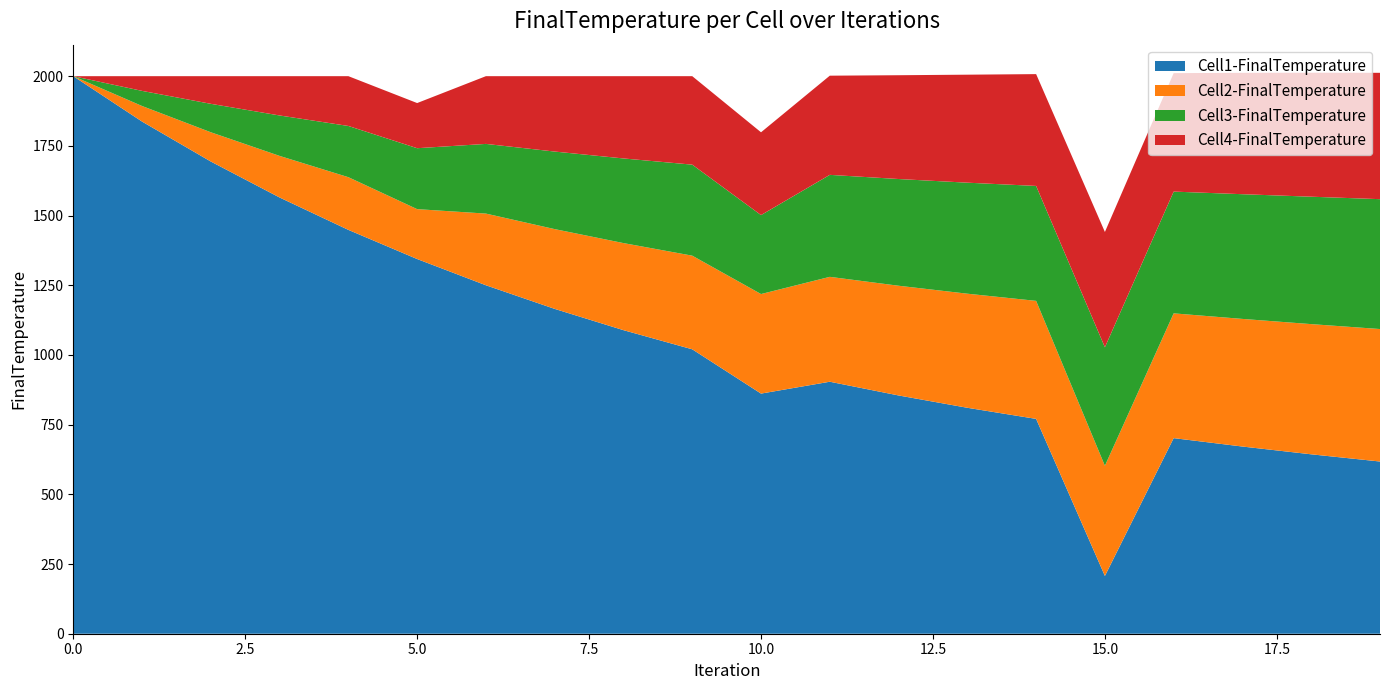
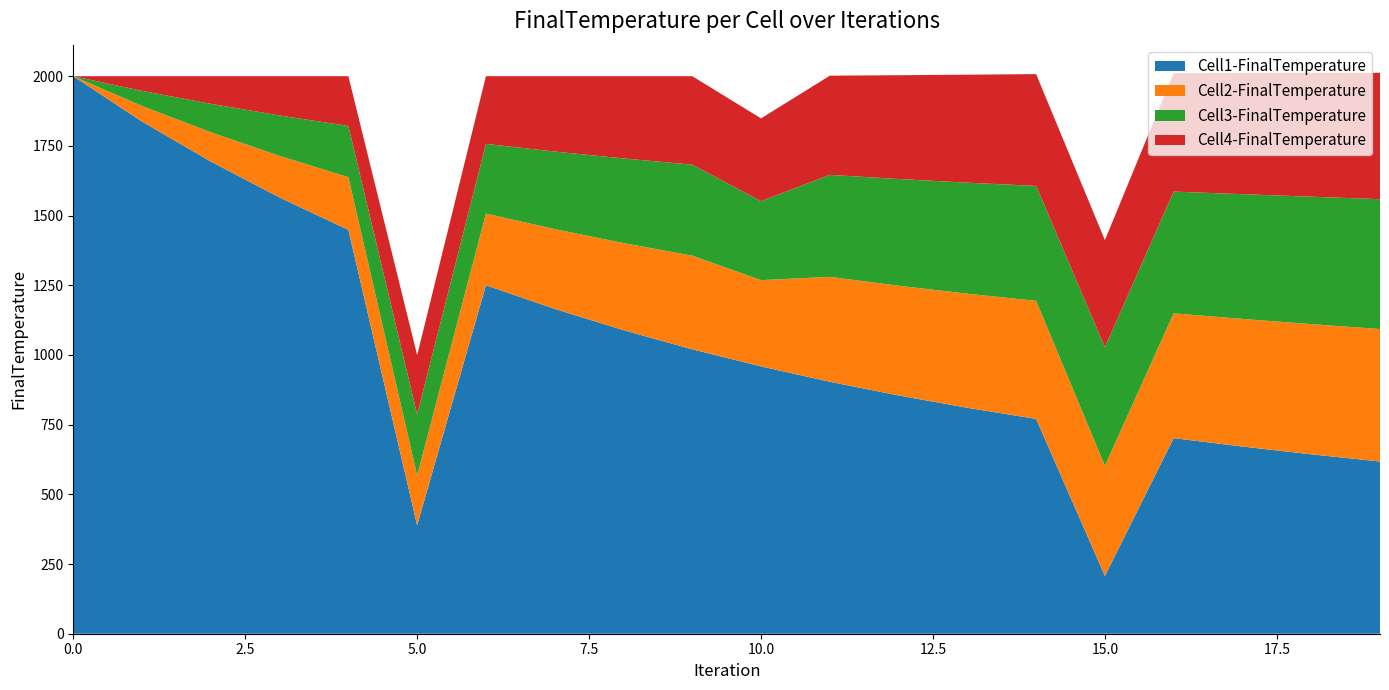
  {
    "Cell1-FinalTemperature": {
-     "5.0": 1340,
-     "10.0": 860
+     "5.0": 390,
+     "10.0": 960
    },
    "Cell2-FinalTemperature": {
-     "10.0": 360
+     "10.0": 310
    },
    "Cell4-FinalTemperature": {
-     "5.0": 160,
+     "5.0": 210,
      "10.0": 300,
-     "15.0": 410
+     "15.0": 380
    }
  }
